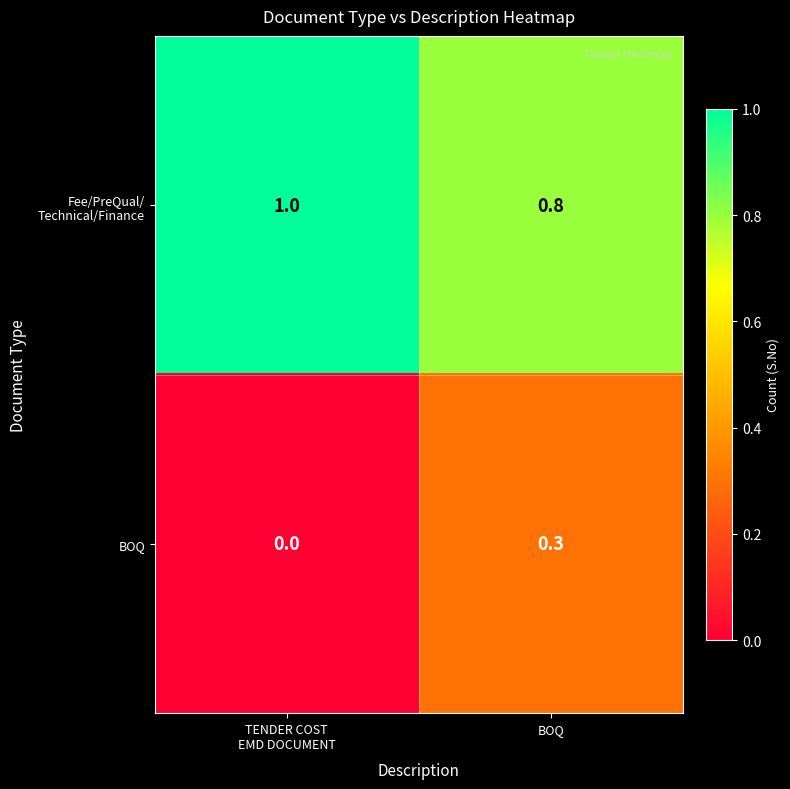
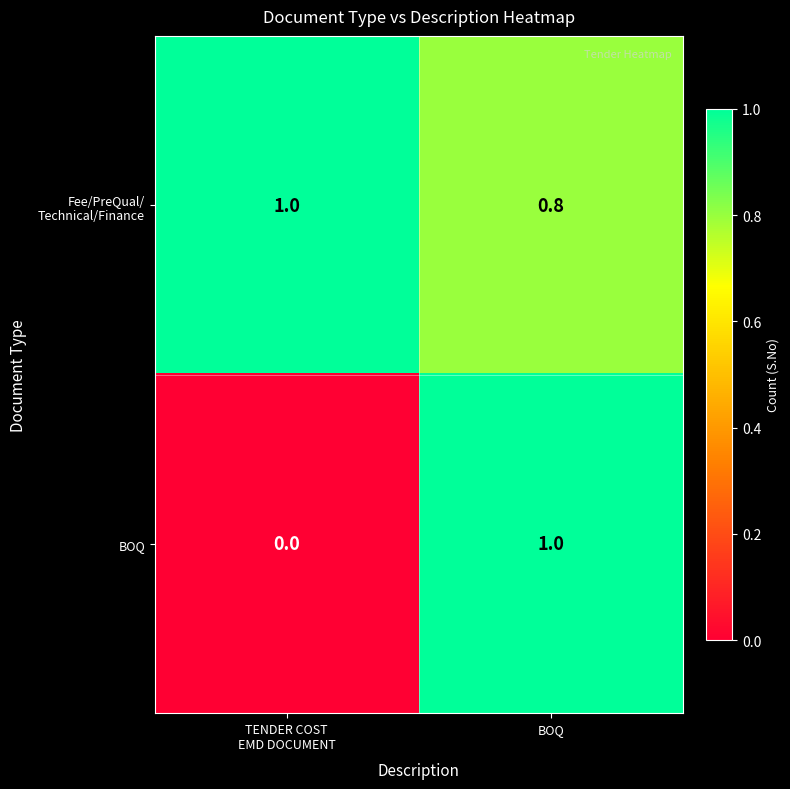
  {
    "Fee/PreQual/ Technical/Finance": {
      "TENDER COST EMD DOCUMENT": 1.0
    },
    "BOQ": {
      "TENDER COST EMD DOCUMENT": 0.0,
-     "BOQ": 0.3
+     "BOQ": 1.0
    }
  }
